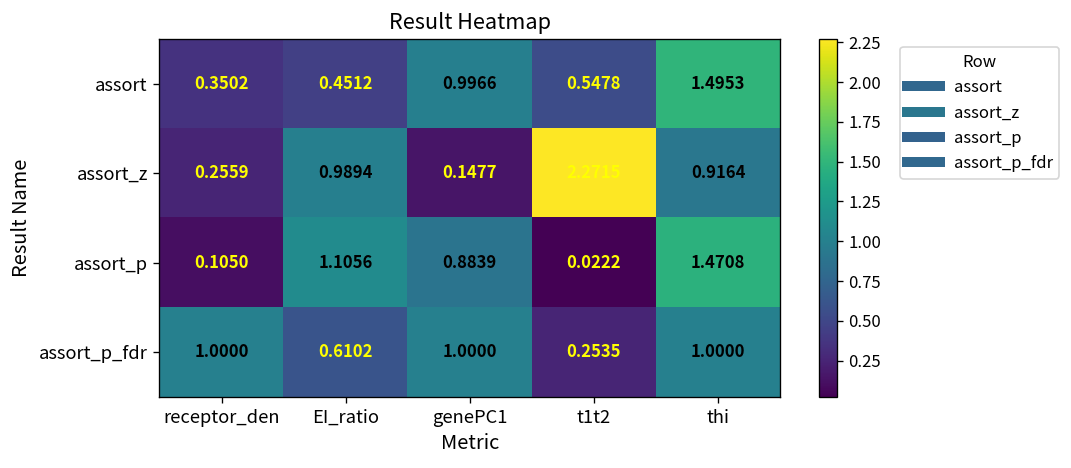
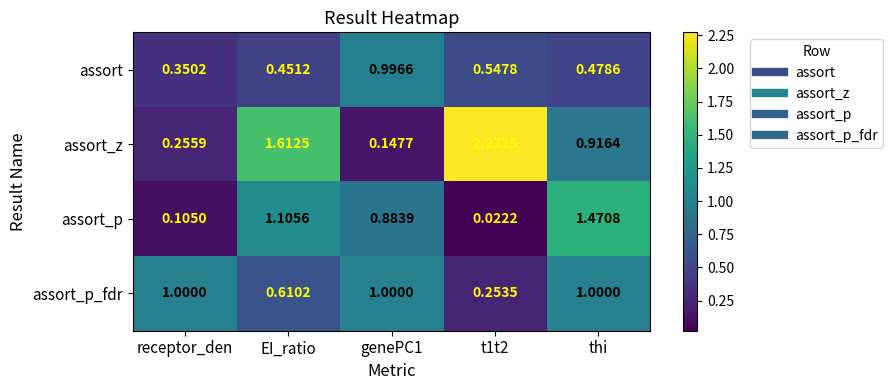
  {
    "assort": {
      "receptor_den": 0.3502,
      "EI_ratio": 0.4512,
      "genePC1": 0.9966,
      "t1t2": 0.5478,
-     "thi": 1.4953
+     "thi": 0.4786
    },
    "assort_z": {
      "receptor_den": 0.2559,
-     "EI_ratio": 0.9894,
+     "EI_ratio": 1.6125,
      "genePC1": 0.1477,
      "thi": 0.9164
    },
    "assort_p": {
      "receptor_den": 0.1050,
      "EI_ratio": 1.1056,
      "genePC1": 0.8839,
      "t1t2": 0.0222,
      "thi": 1.4708
    },
    "assort_p_fdr": {
      "receptor_den": 1.0000,
      "EI_ratio": 0.6102,
      "genePC1": 1.0000,
      "t1t2": 0.2535,
      "thi": 1.0000
    }
  }
